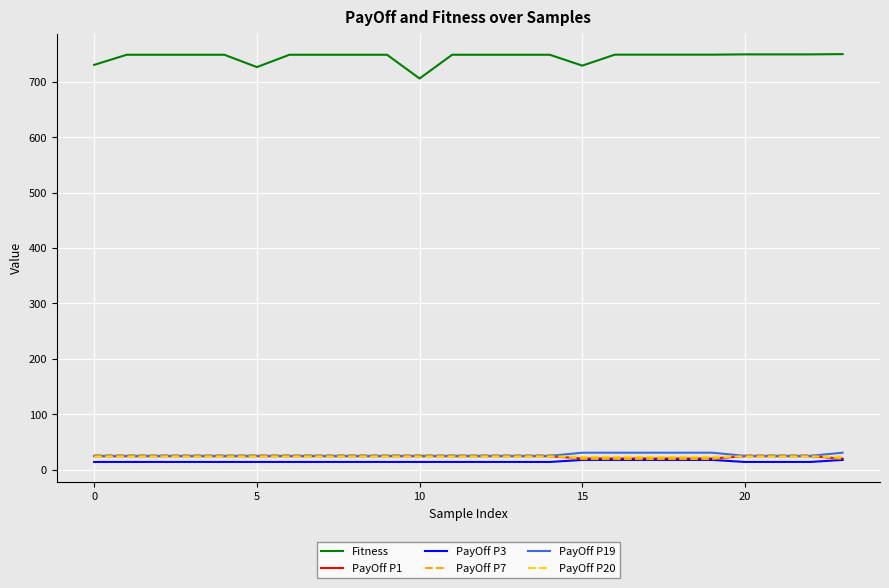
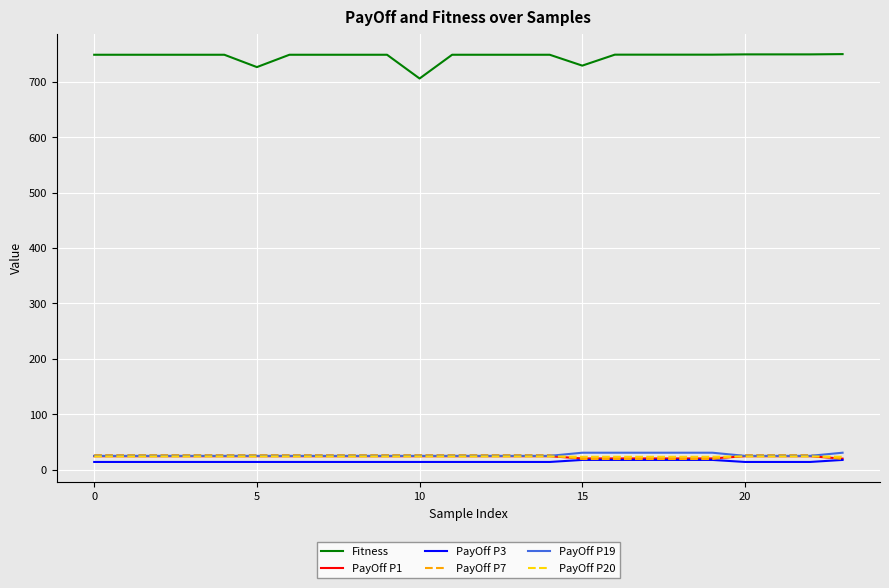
  {
    "Fitness": {
-     "0": 730,
+     "0": 750,
      "5": 730,
      "10": 710,
      "15": 730,
      "20": 750
    },
    "PayOff P3": {
      "0": 10,
      "5": 10,
      "10": 10,
      "20": 10
    },
    "PayOff P19": {
      "15": 30
    }
  }
